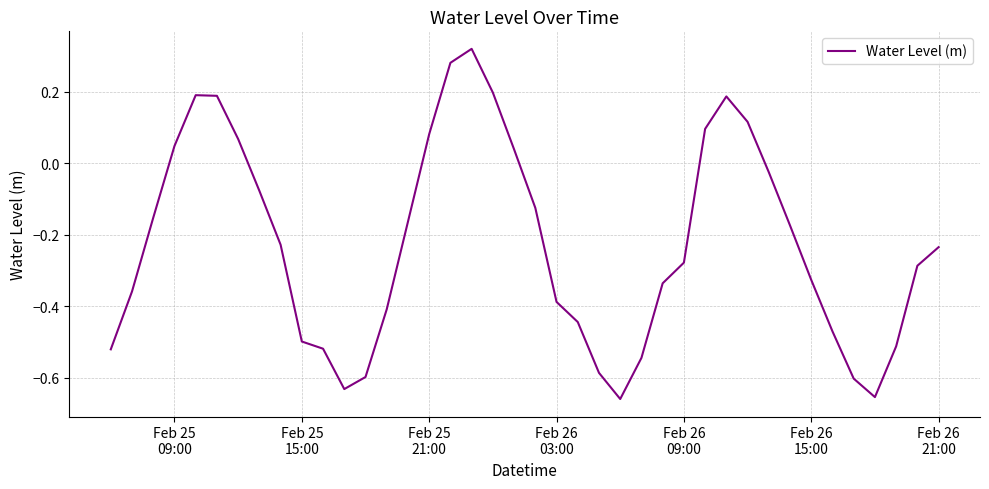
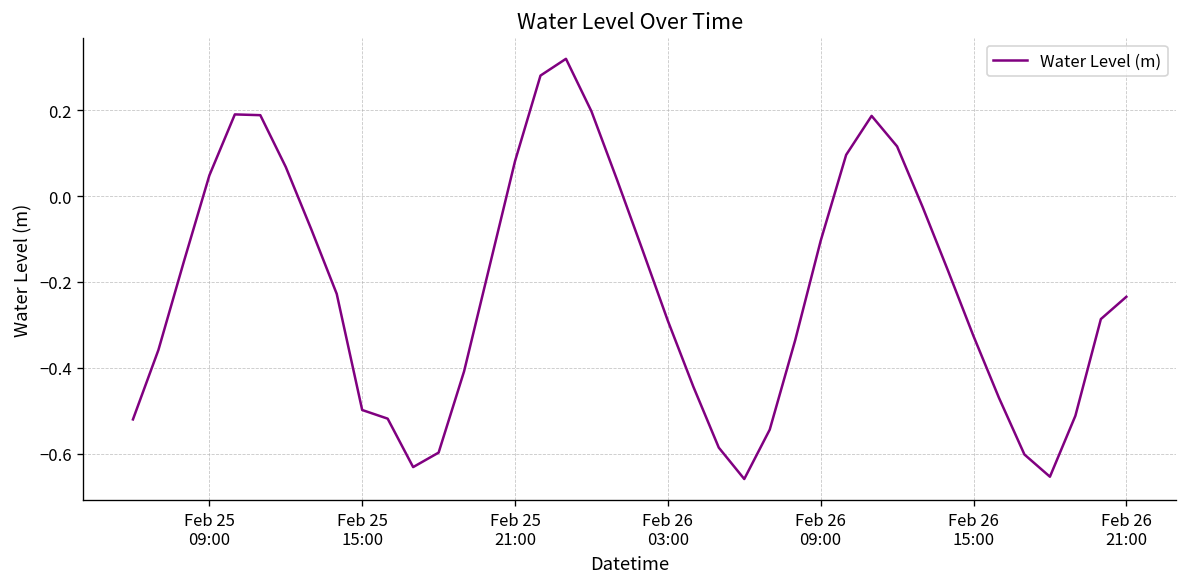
  {
    "Feb 25 09:00": 0.05,
    "Feb 25 15:00": -0.50,
    "Feb 25 21:00": 0.08,
-   "Feb 26 03:00": -0.39,
-   "Feb 26 09:00": -0.28,
+   "Feb 26 03:00": -0.29,
+   "Feb 26 09:00": -0.10,
    "Feb 26 15:00": -0.33,
    "Feb 26 21:00": -0.23
  }
